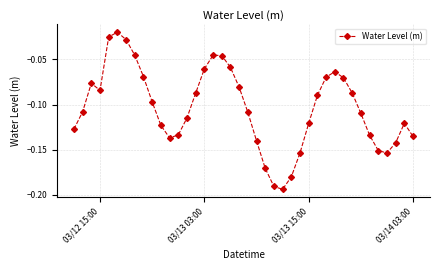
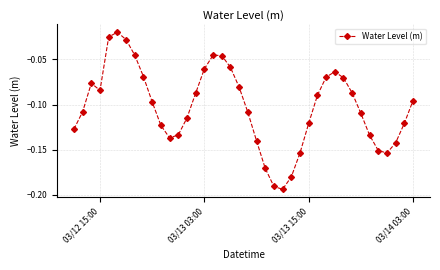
  {
    "03/12 15:00": -0.08,
    "03/13 03:00": -0.06,
    "03/13 15:00": -0.12,
-   "03/14 03:00": -0.14
+   "03/14 03:00": -0.10
  }
